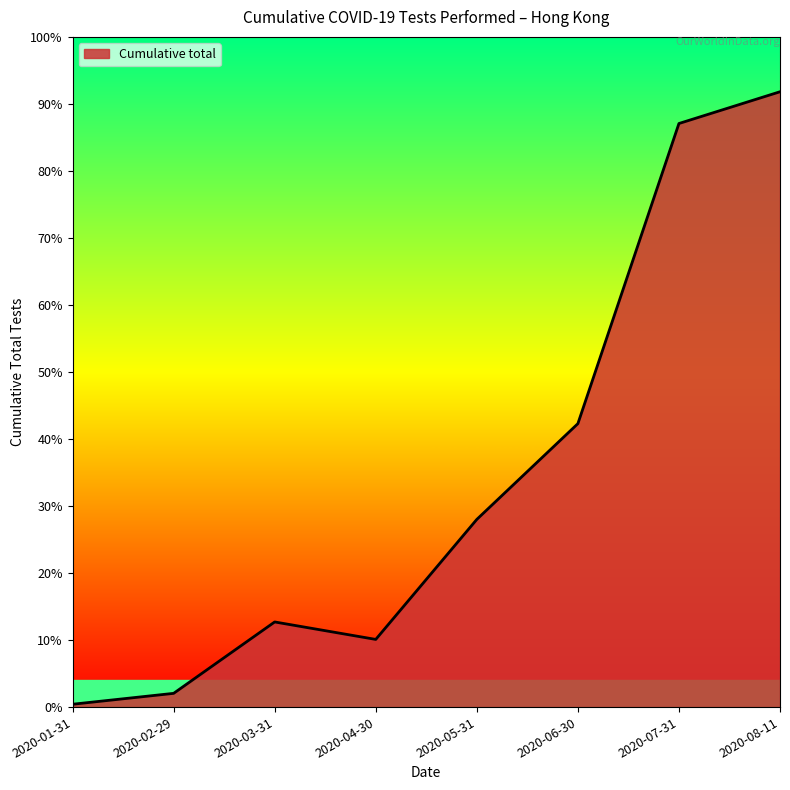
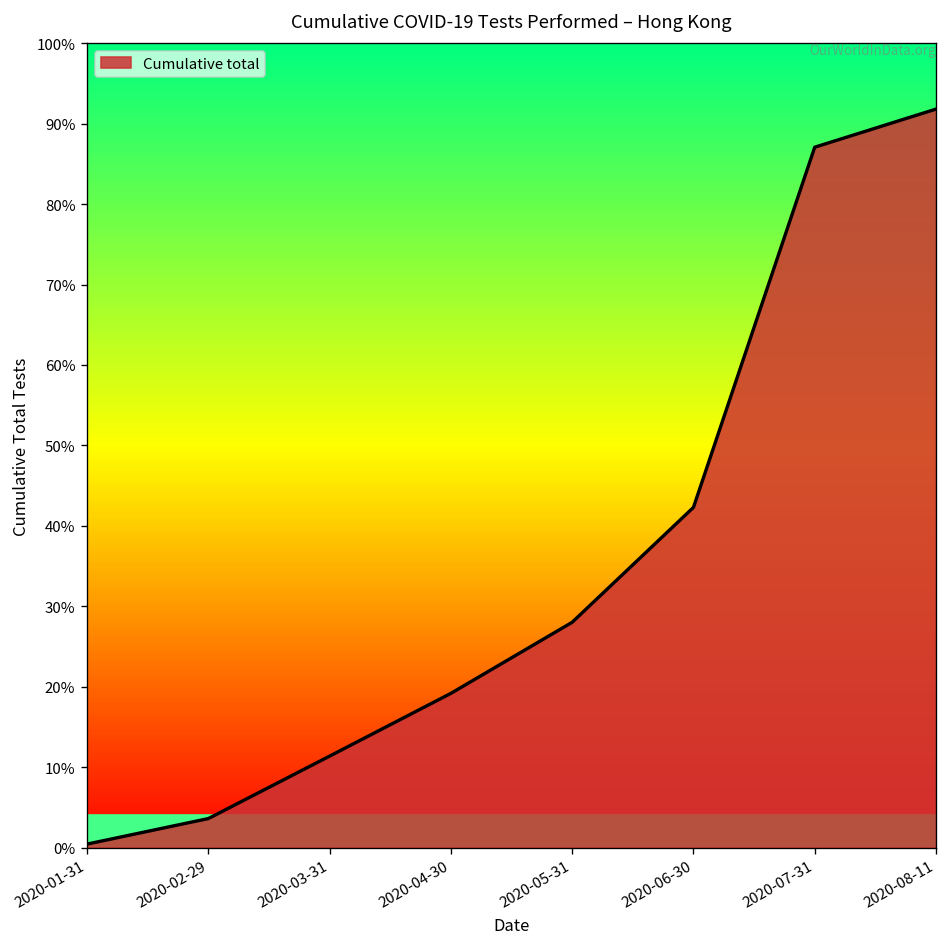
  {
    "Cumulative total": {
      "2020-01-31": "0%",
-     "2020-02-29": "2%",
-     "2020-03-31": "13%",
-     "2020-04-30": "10%",
+     "2020-02-29": "4%",
+     "2020-03-31": "11%",
+     "2020-04-30": "19%",
      "2020-05-31": "28%",
      "2020-06-30": "42%",
      "2020-07-31": "87%",
      "2020-08-11": "92%"
    }
  }
